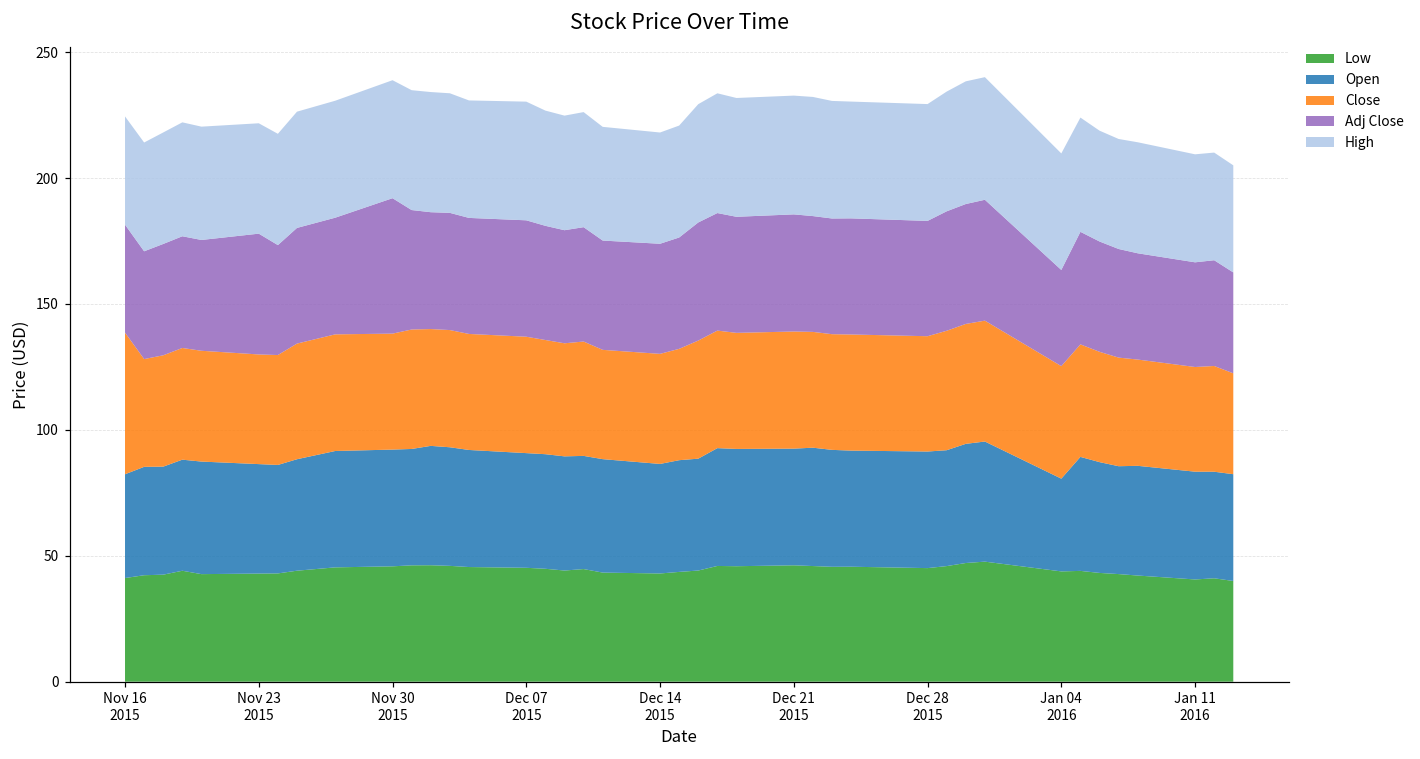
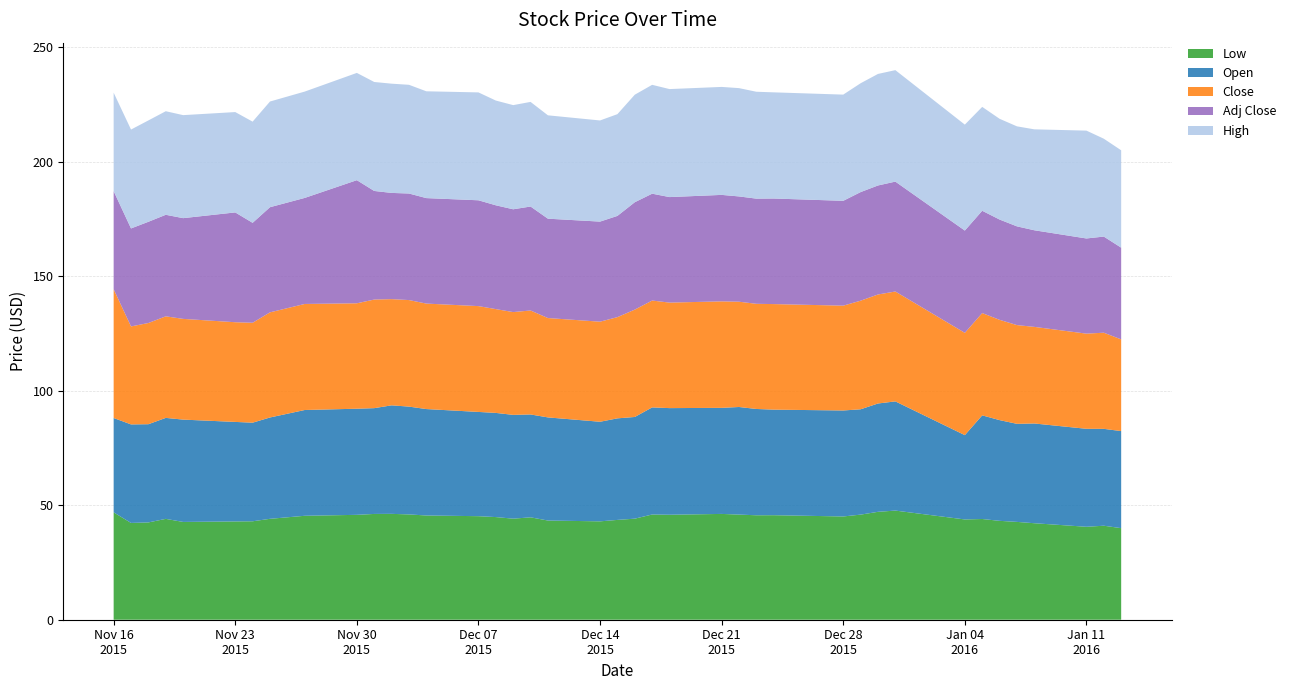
  {
    "Low": {
-     "Nov 16 2015": 41,
+     "Nov 16 2015": 47,
      "Nov 23 2015": 43,
      "Nov 30 2015": 46,
      "Dec 07 2015": 45,
      "Dec 14 2015": 43,
      "Dec 21 2015": 46,
      "Dec 28 2015": 45,
      "Jan 04 2016": 44,
      "Jan 11 2016": 41
    },
    "Open": {
      "Nov 16 2015": 41,
      "Nov 23 2015": 43,
      "Nov 30 2015": 46,
      "Dec 07 2015": 46,
      "Dec 14 2015": 44,
      "Dec 21 2015": 46,
      "Dec 28 2015": 46,
      "Jan 04 2016": 37,
      "Jan 11 2016": 43
    },
    "Close": {
      "Nov 16 2015": 56,
      "Nov 23 2015": 44,
      "Nov 30 2015": 46,
      "Dec 07 2015": 46,
      "Dec 14 2015": 44,
      "Dec 21 2015": 47,
      "Dec 28 2015": 46,
      "Jan 04 2016": 45,
      "Jan 11 2016": 42
    },
    "Adj Close": {
      "Nov 16 2015": 43,
      "Nov 23 2015": 48,
      "Nov 30 2015": 54,
      "Dec 07 2015": 46,
      "Dec 14 2015": 44,
      "Dec 21 2015": 47,
      "Dec 28 2015": 46,
-     "Jan 04 2016": 38,
+     "Jan 04 2016": 45,
      "Jan 11 2016": 42
    },
    "High": {
      "Nov 16 2015": 43,
      "Nov 23 2015": 44,
      "Nov 30 2015": 47,
      "Dec 07 2015": 47,
      "Dec 14 2015": 44,
      "Dec 21 2015": 47,
      "Dec 28 2015": 46,
      "Jan 04 2016": 46,
-     "Jan 11 2016": 43
+     "Jan 11 2016": 47
    }
  }
